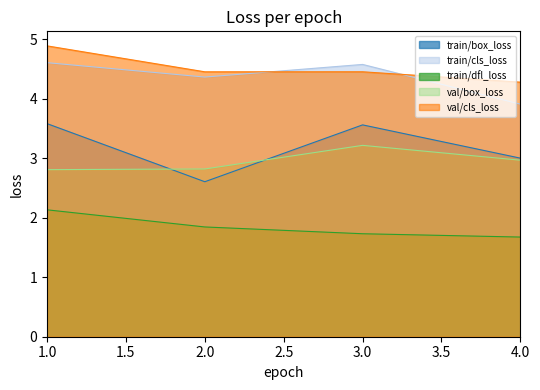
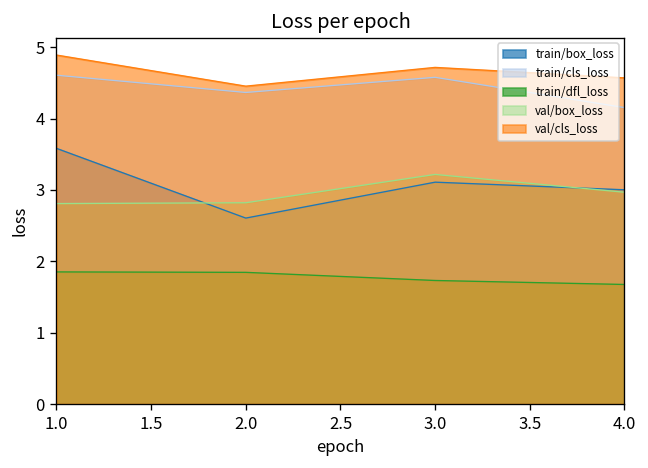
  {
    "train/box_loss": {
      "1.0": 3.6,
      "2.0": 2.6,
-     "3.0": 3.6
+     "3.0": 3.1
    },
    "train/cls_loss": {
      "1.0": 4.6,
      "2.0": 4.4,
      "3.0": 4.6,
-     "4.0": 3.9
+     "4.0": 4.2
    },
    "train/dfl_loss": {
-     "1.0": 2.1,
+     "1.0": 1.9,
      "2.0": 1.8,
      "3.0": 1.7,
      "4.0": 1.7
    },
    "val/box_loss": {
      "1.0": 2.8,
      "2.0": 2.8,
      "3.0": 3.2
    },
    "val/cls_loss": {
      "1.0": 4.9,
      "2.0": 4.5,
-     "3.0": 4.5,
-     "4.0": 4.3
+     "3.0": 4.7,
+     "4.0": 4.6
    }
  }
